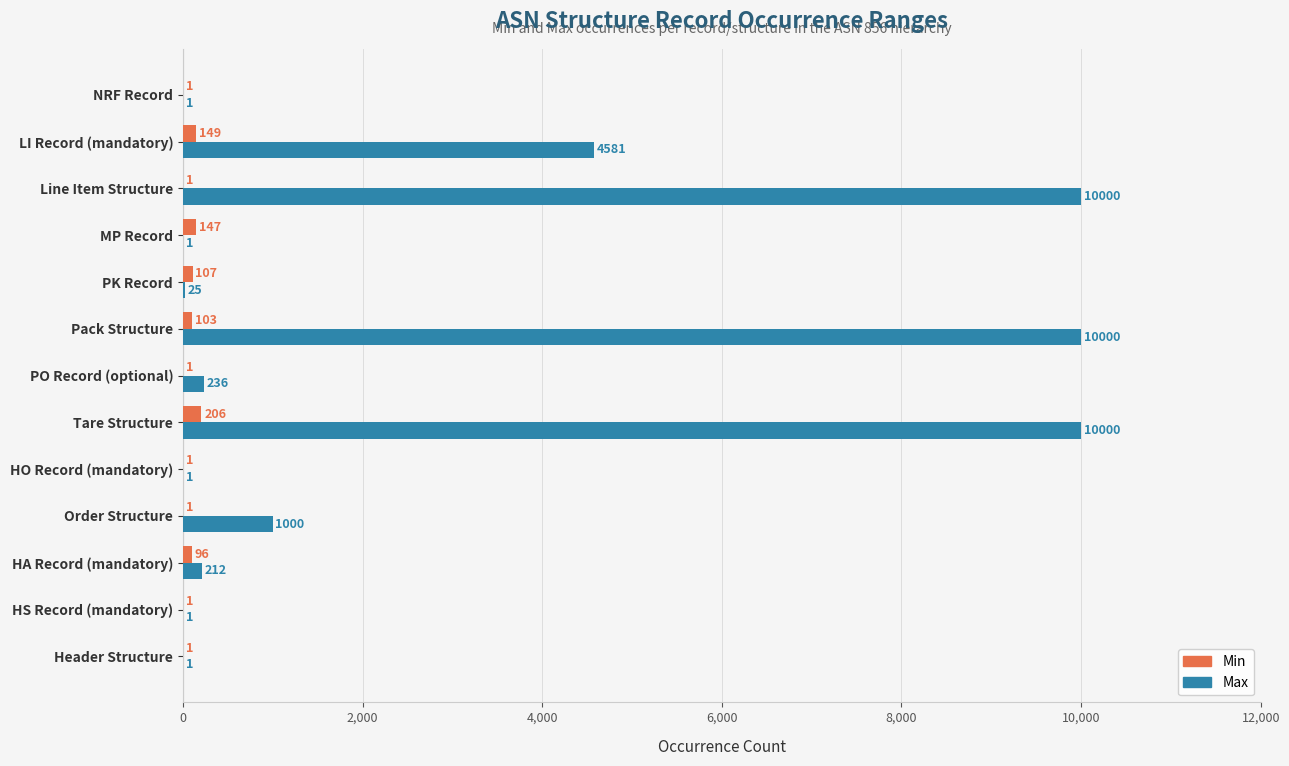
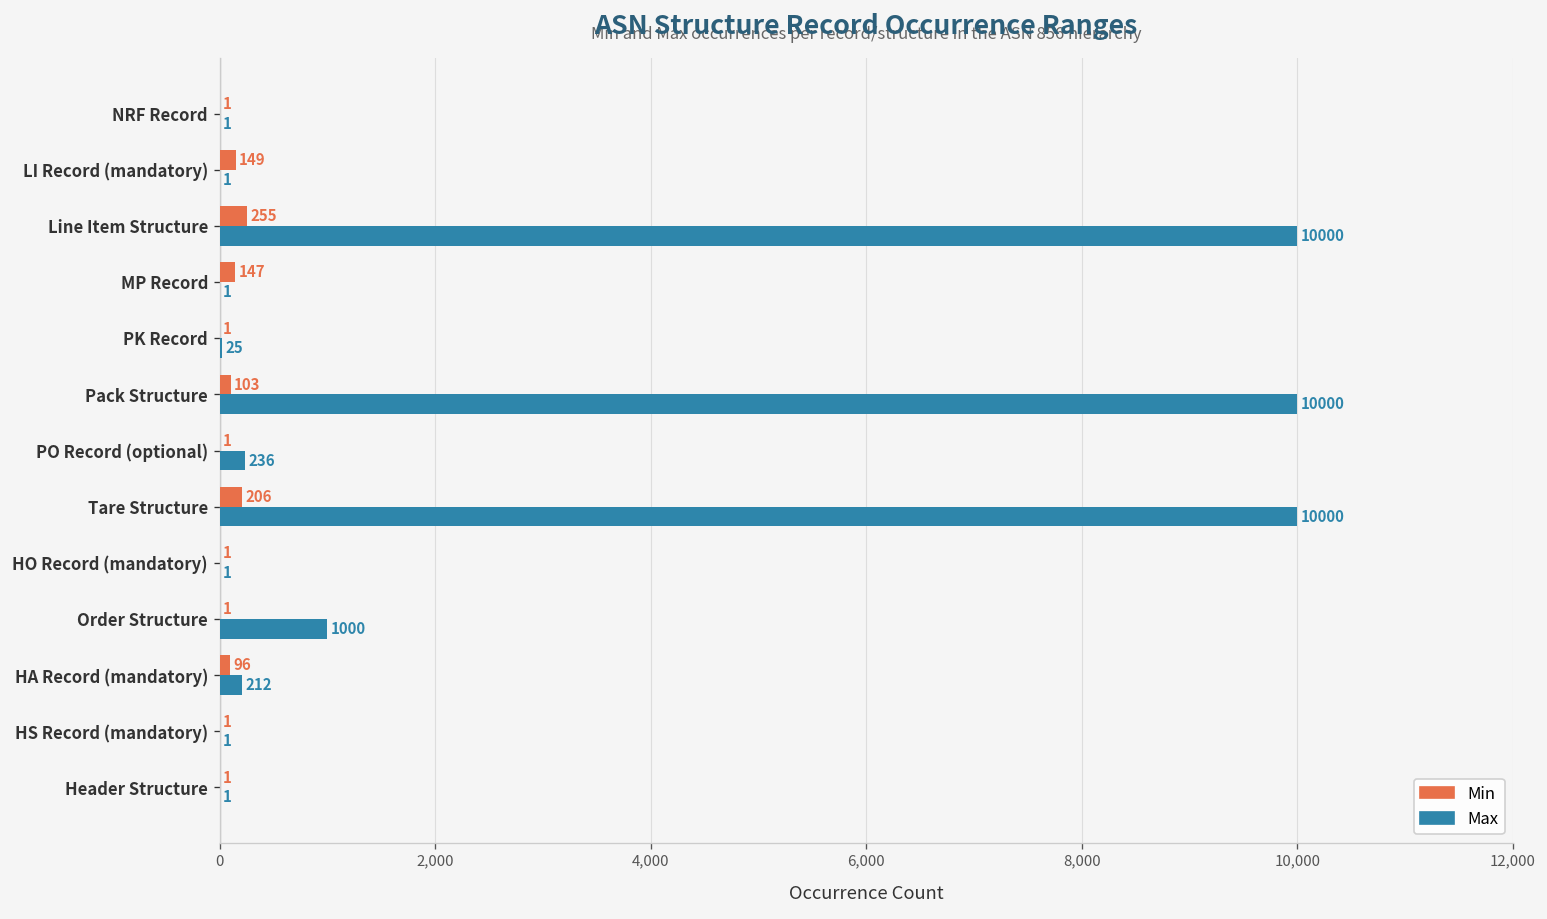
  {
    "Min": {
      "NRF Record": 1,
      "LI Record (mandatory)": 149,
-     "Line Item Structure": 1,
+     "Line Item Structure": 255,
      "MP Record": 147,
-     "PK Record": 107,
+     "PK Record": 1,
      "Pack Structure": 103,
      "PO Record (optional)": 1,
      "Tare Structure": 206,
      "HO Record (mandatory)": 1,
      "Order Structure": 1,
      "HA Record (mandatory)": 96,
      "HS Record (mandatory)": 1,
      "Header Structure": 1
    },
    "Max": {
      "NRF Record": 1,
-     "LI Record (mandatory)": 4581,
+     "LI Record (mandatory)": 1,
      "Line Item Structure": 10000,
      "MP Record": 1,
      "PK Record": 25,
      "Pack Structure": 10000,
      "PO Record (optional)": 236,
      "Tare Structure": 10000,
      "HO Record (mandatory)": 1,
      "Order Structure": 1000,
      "HA Record (mandatory)": 212,
      "HS Record (mandatory)": 1,
      "Header Structure": 1
    }
  }
